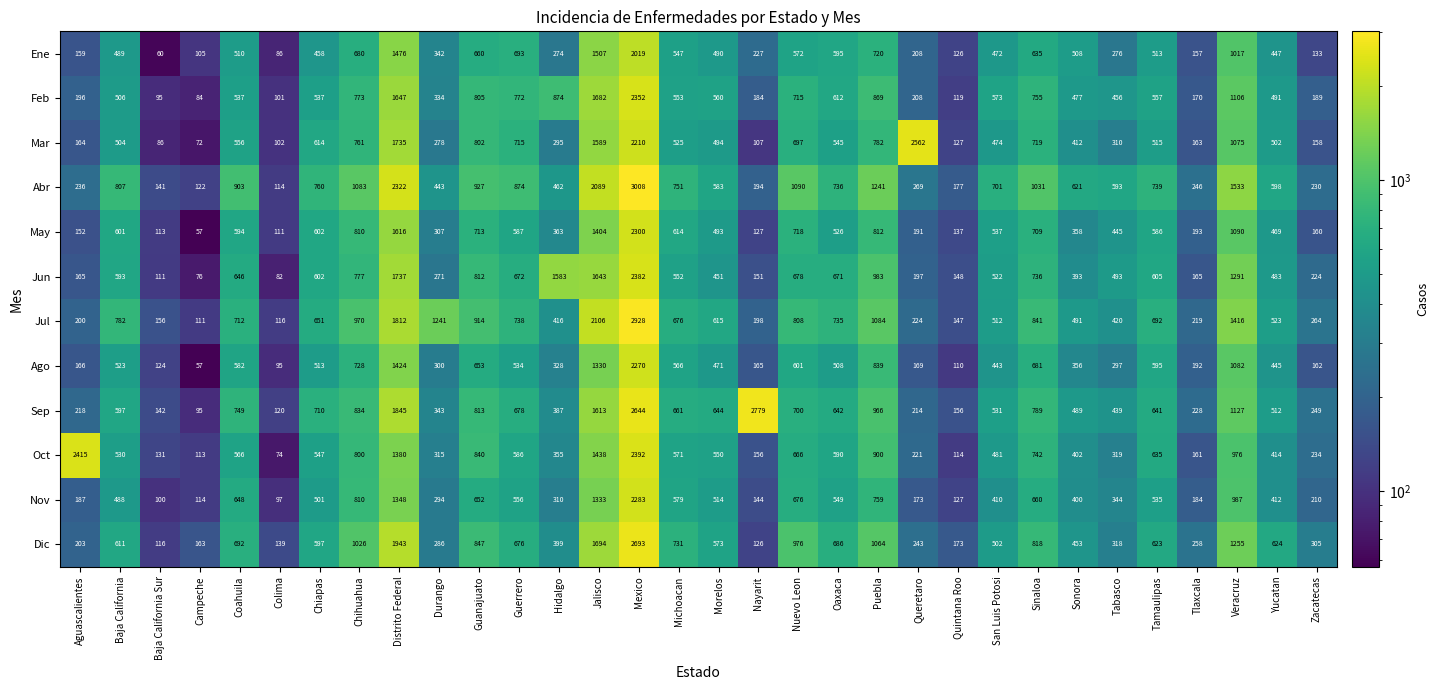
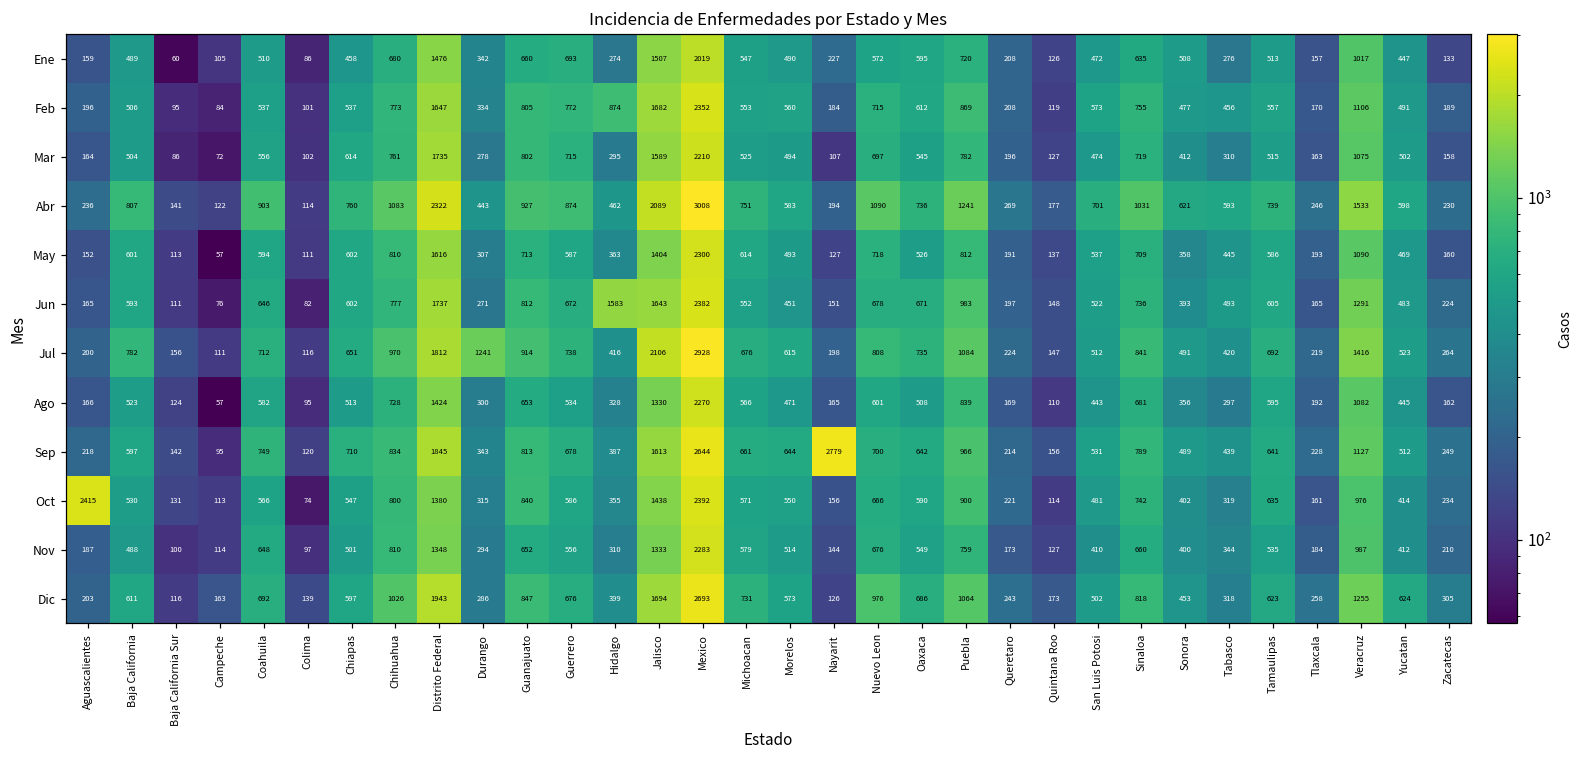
  {
    "Mar": {
      "Aguascalientes": 164,
      "Baja California": 504,
      "Baja California Sur": 86,
      "Campeche": 72,
      "Coahuila": 556,
      "Colima": 102,
      "Chiapas": 614,
      "Chihuahua": 761,
      "Distrito Federal": 1735,
      "Durango": 278,
      "Guanajuato": 802,
      "Guerrero": 715,
      "Hidalgo": 295,
      "Jalisco": 1589,
      "Mexico": 2210,
      "Michoacan": 525,
      "Morelos": 494,
      "Nayarit": 107,
      "Nuevo Leon": 697,
      "Oaxaca": 545,
      "Puebla": 782,
-     "Queretaro": 2562,
+     "Queretaro": 196,
      "Quintana Roo": 127,
      "San Luis Potosi": 474,
      "Sinaloa": 719,
      "Sonora": 412,
      "Tabasco": 310,
      "Tamaulipas": 515,
      "Tlaxcala": 163,
      "Veracruz": 1075,
      "Yucatan": 502,
      "Zacatecas": 158
    }
  }
